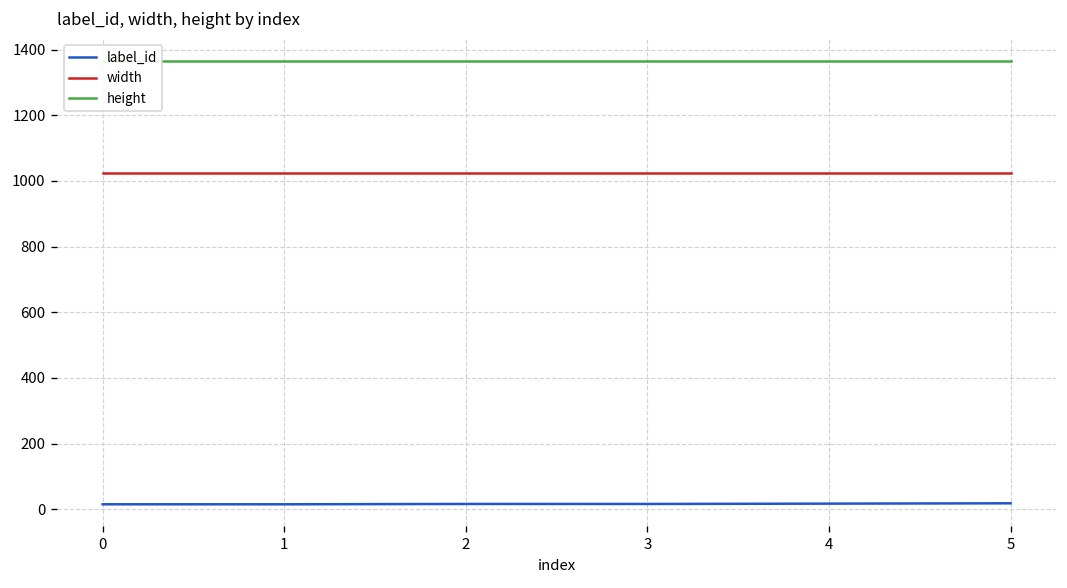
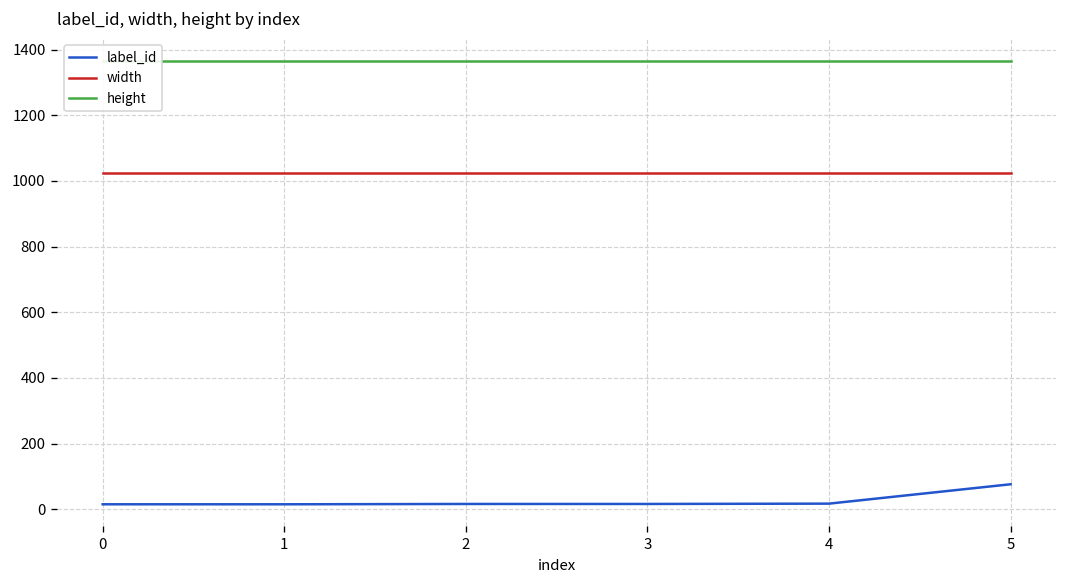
  {
    "label_id": {
      "0": 20,
      "1": 20,
      "2": 20,
      "3": 20,
      "4": 20,
-     "5": 20
+     "5": 80
    },
    "width": {
      "0": 1020,
      "1": 1020,
      "2": 1020,
      "3": 1020,
      "4": 1020,
      "5": 1020
    },
    "height": {
      "1": 1370,
      "2": 1370,
      "3": 1370,
      "4": 1370,
      "5": 1370
    }
  }
